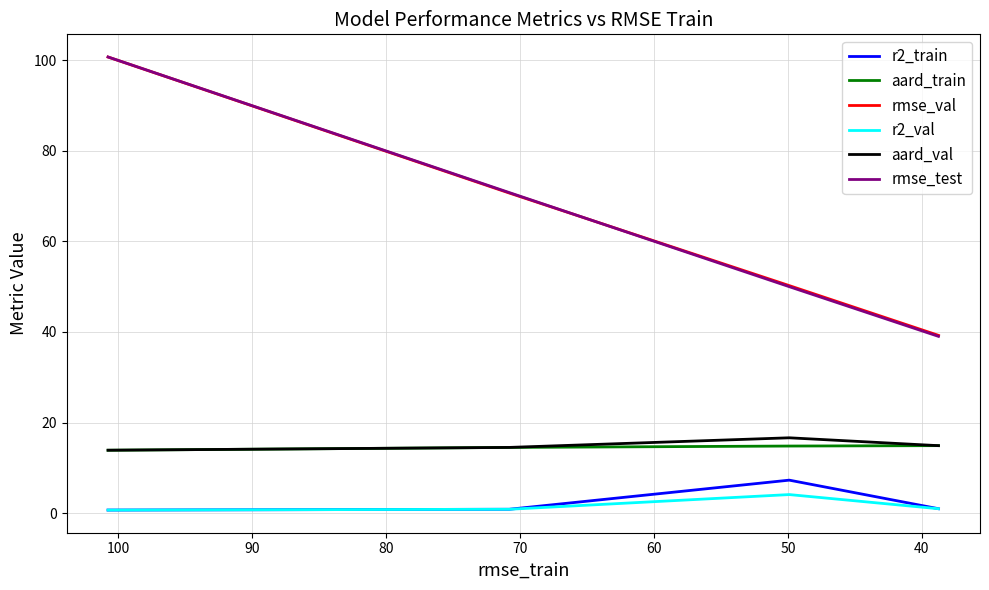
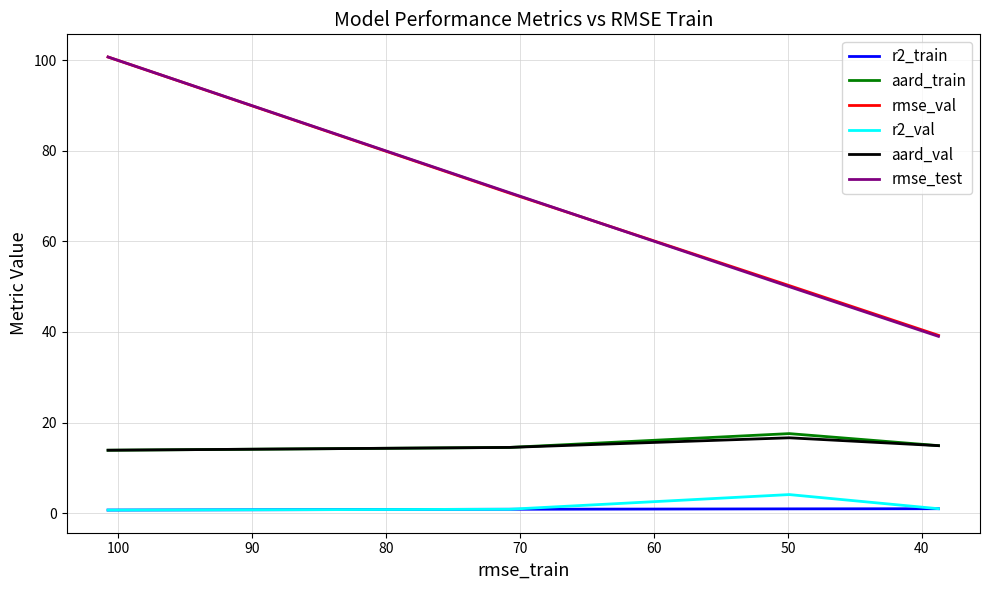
  {
    "r2_train": {
-     "50": 7
+     "50": 1
    },
    "aard_train": {
-     "50": 15
+     "50": 18
    },
    "r2_val": {
      "50": 4
    },
    "aard_val": {
      "50": 17
    }
  }
